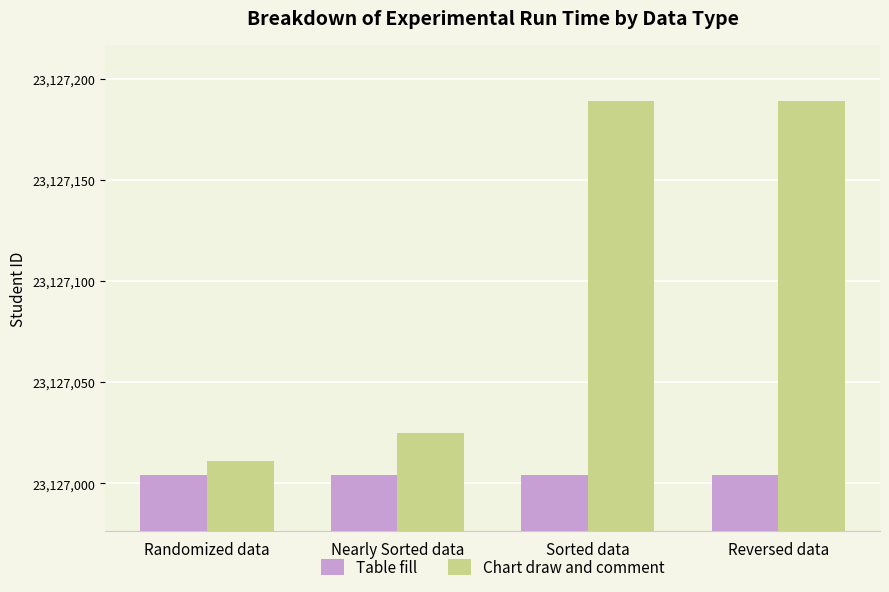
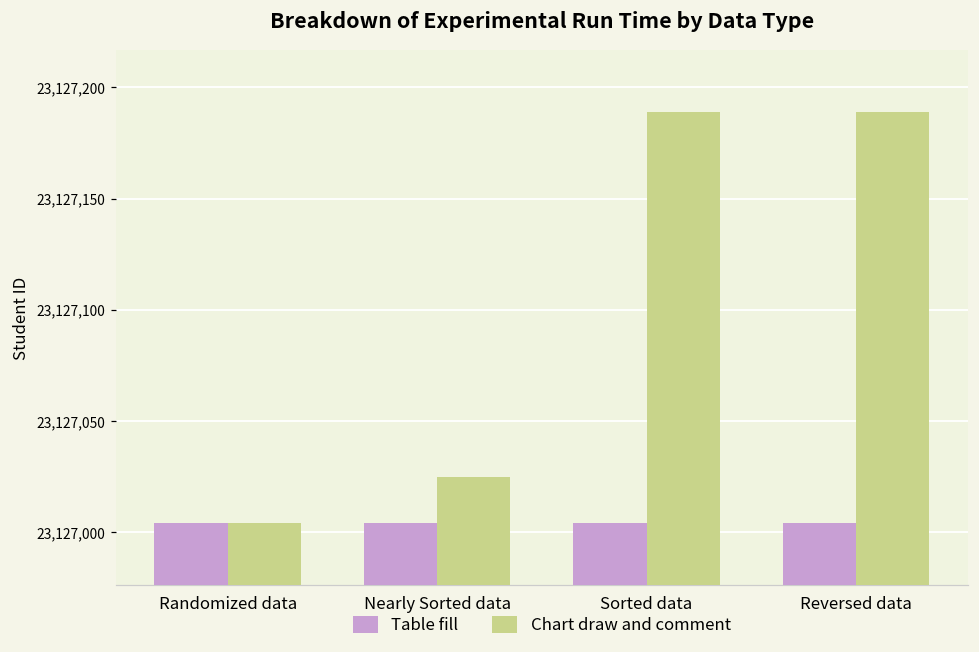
  {
    "Table fill": {
      "Randomized data": "23,127,004",
      "Nearly Sorted data": "23,127,004",
      "Sorted data": "23,127,004",
      "Reversed data": "23,127,004"
    },
    "Chart draw and comment": {
-     "Randomized data": "23,127,011",
+     "Randomized data": "23,127,004",
      "Nearly Sorted data": "23,127,025",
      "Sorted data": "23,127,189",
      "Reversed data": "23,127,189"
    }
  }
